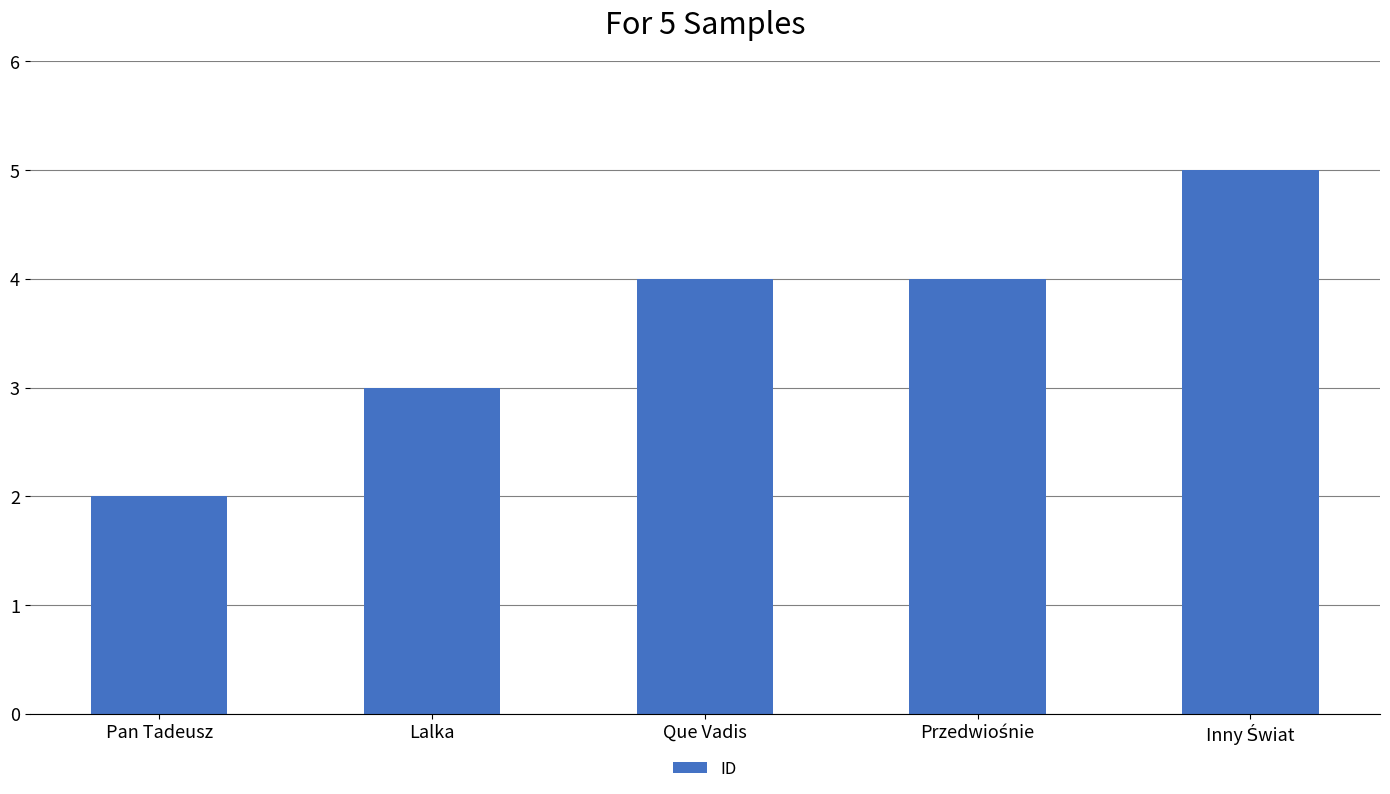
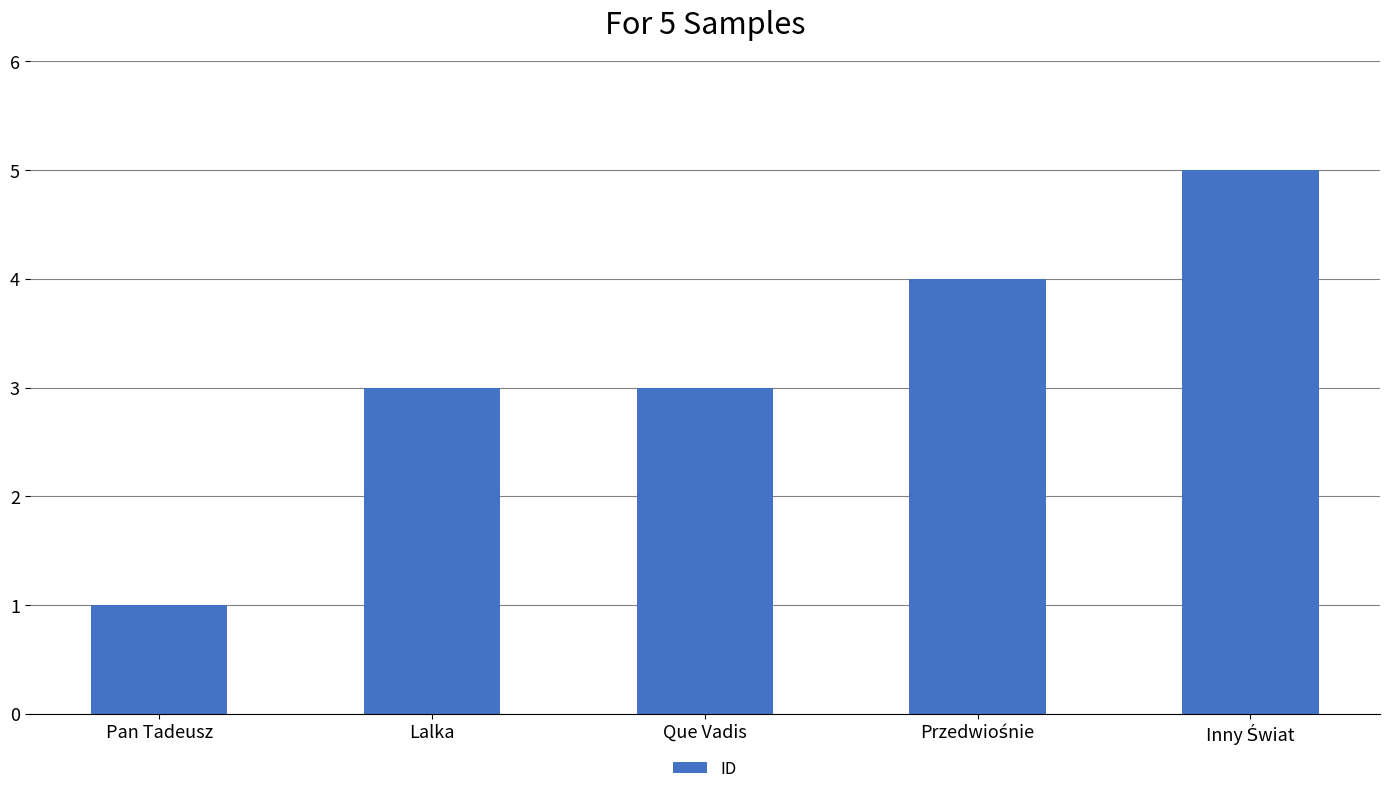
  {
-   "Pan Tadeusz": 2,
+   "Pan Tadeusz": 1,
    "Lalka": 3,
-   "Que Vadis": 4,
+   "Que Vadis": 3,
    "Przedwiośnie": 4,
    "Inny Świat": 5
  }
